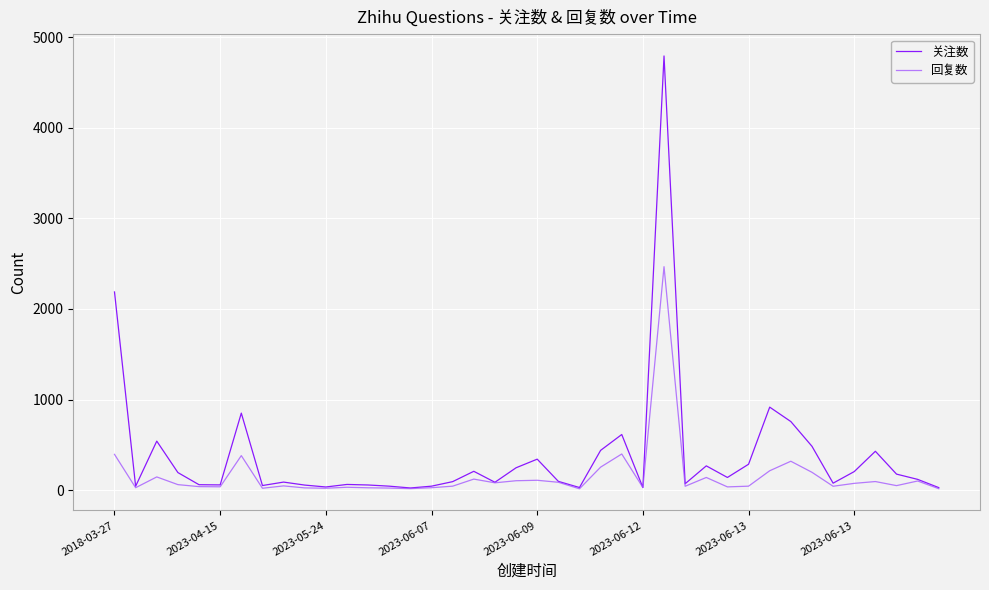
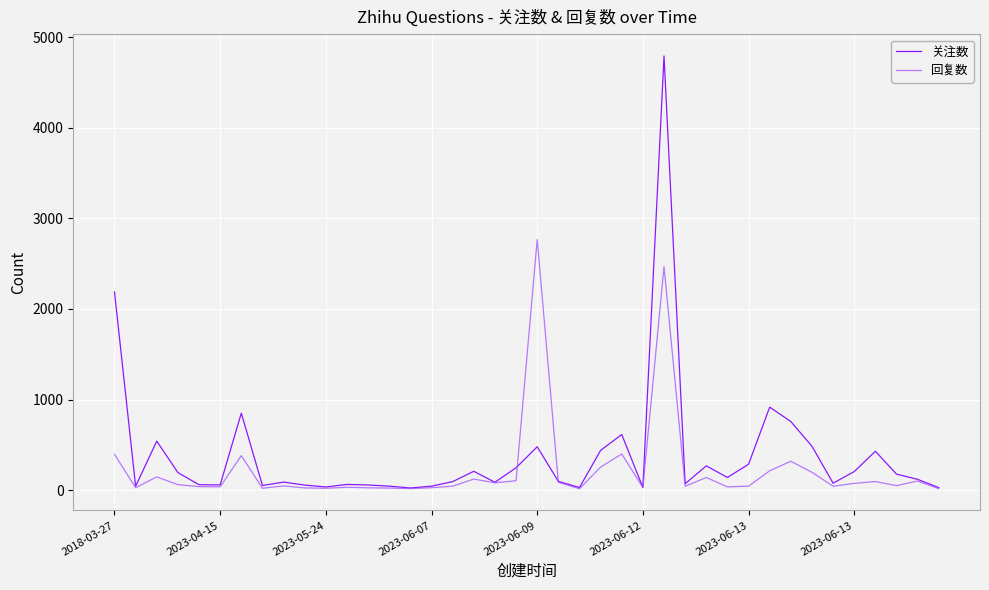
  {
    "关注数": {
      "2018-03-27": 2200,
-     "2023-06-09": 300
+     "2023-06-09": 500
    },
    "回复数": {
      "2018-03-27": 400,
-     "2023-06-09": 100
+     "2023-06-09": 2800
    }
  }
